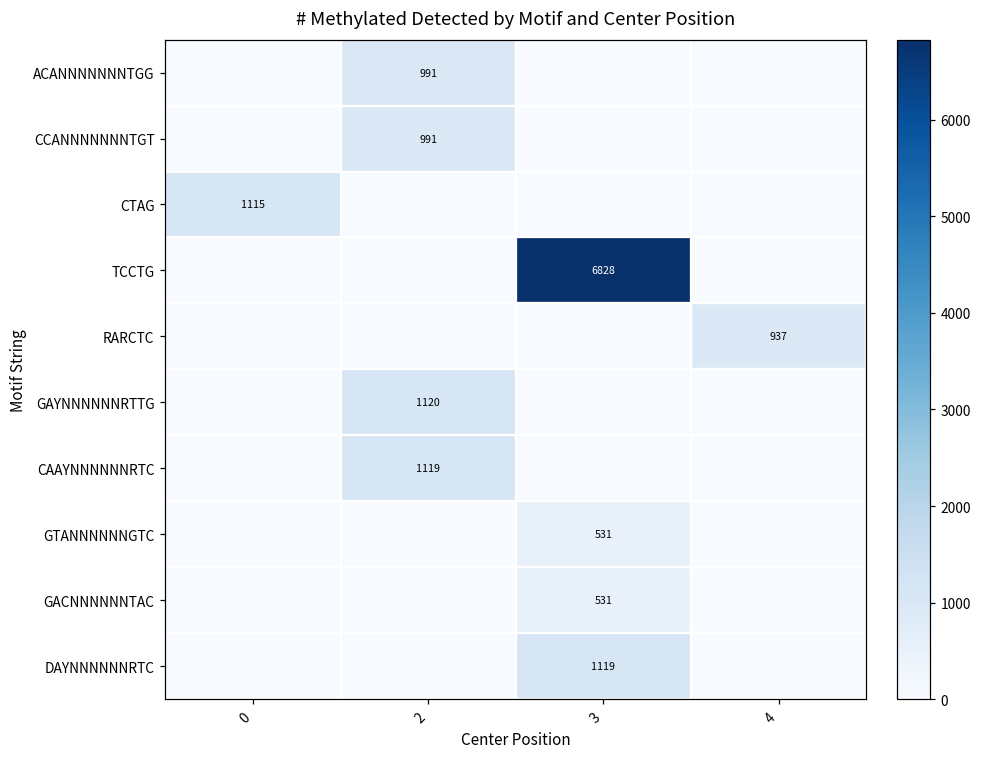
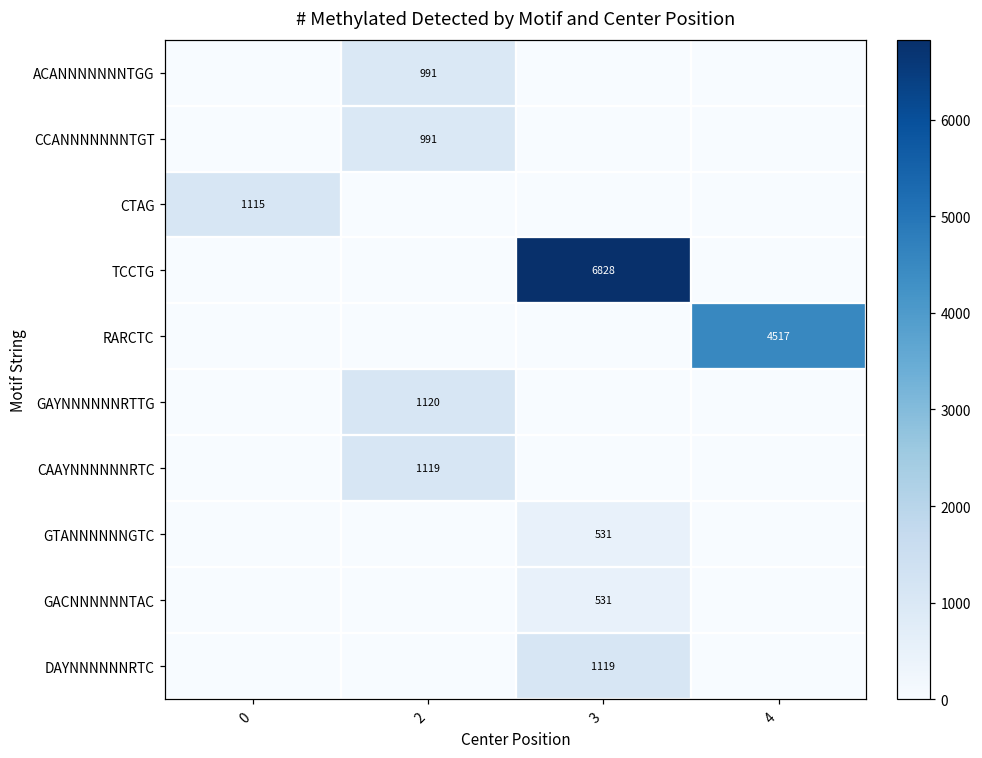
  {
    "ACANNNNNNNTGG": {
      "2": 991
    },
    "CCANNNNNNNTGT": {
      "2": 991
    },
    "CTAG": {
      "0": 1115
    },
    "TCCTG": {
      "3": 6828
    },
    "RARCTC": {
-     "4": 937
+     "4": 4517
    },
    "GAYNNNNNNRTTG": {
      "2": 1120
    },
    "CAAYNNNNNNRTC": {
      "2": 1119
    },
    "GTANNNNNNGTC": {
      "3": 531
    },
    "GACNNNNNNTAC": {
      "3": 531
    },
    "DAYNNNNNNRTC": {
      "3": 1119
    }
  }
